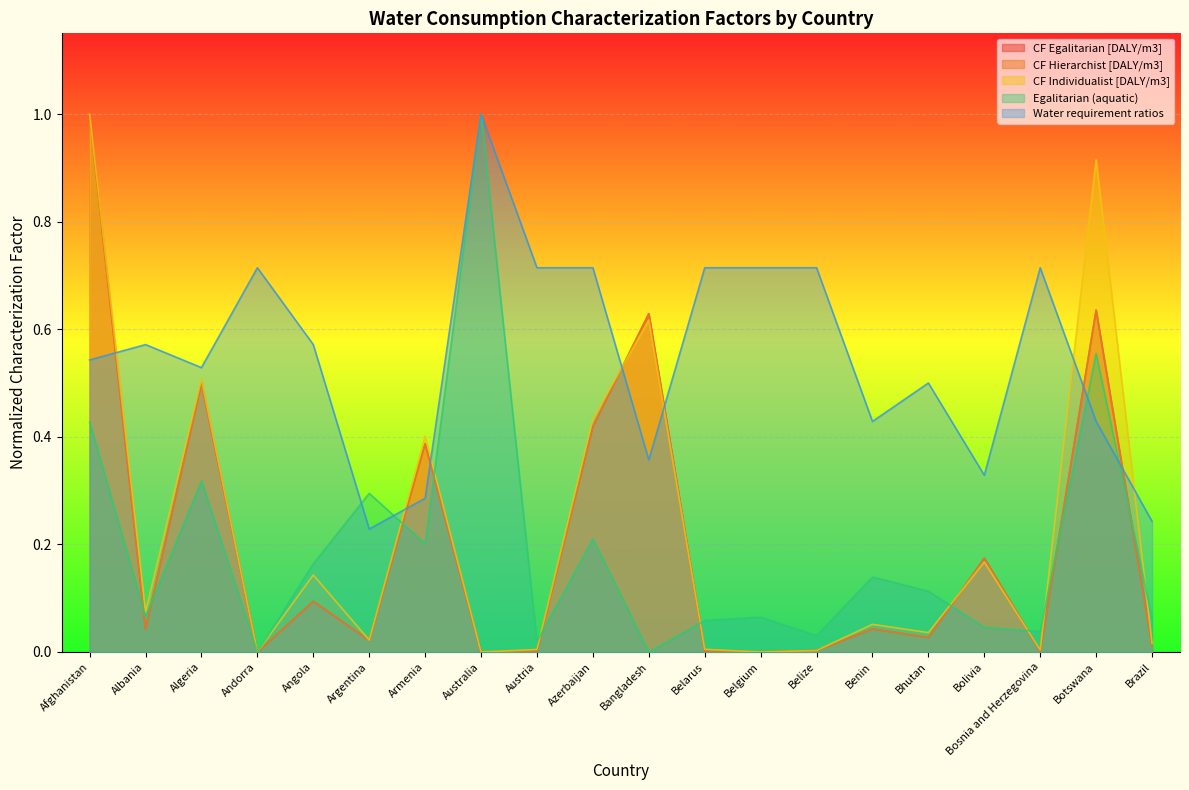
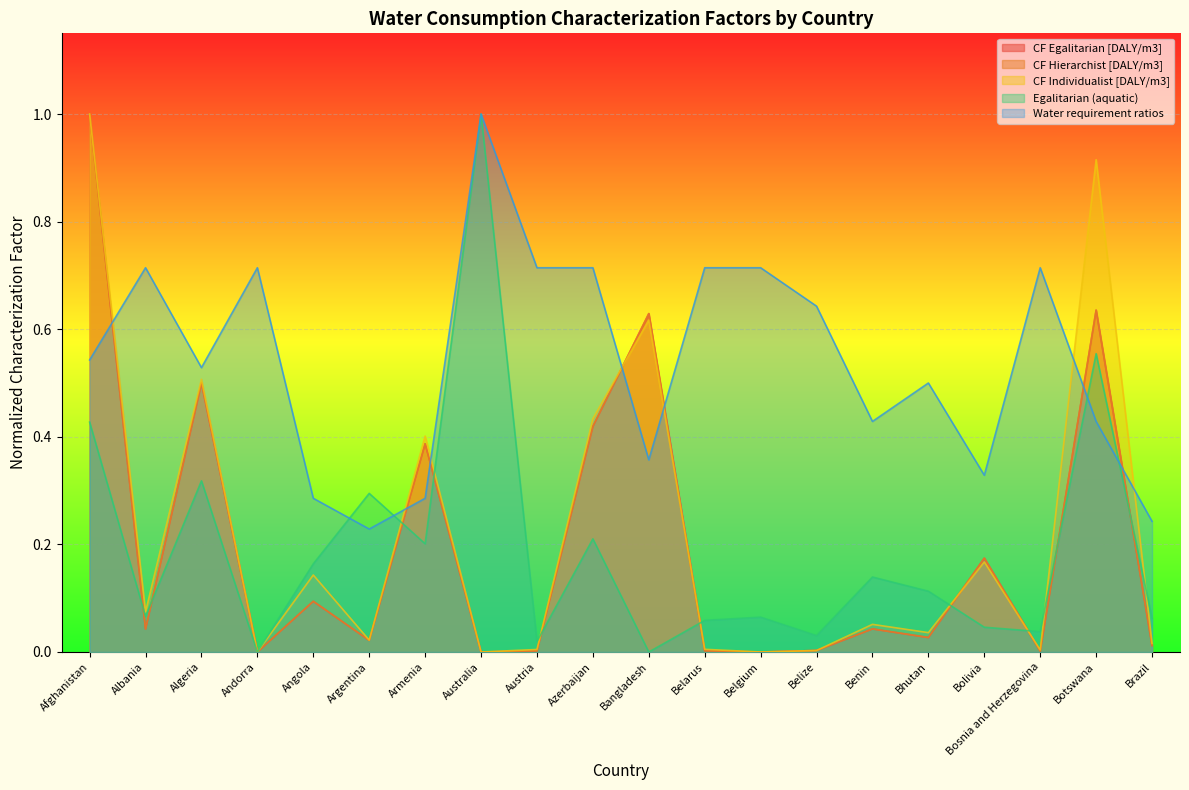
  {
    "Egalitarian (aquatic)": {
      "Afghanistan": 0.43,
      "Albania": 0.07,
      "Algeria": 0.32,
      "Angola": 0.16,
      "Argentina": 0.29,
      "Armenia": 0.20,
      "Austria": 0.02,
      "Azerbaijan": 0.21,
      "Bangladesh": 0.00,
      "Belarus": 0.06,
      "Belgium": 0.06,
      "Belize": 0.03,
      "Benin": 0.14,
      "Bhutan": 0.11,
      "Bolivia": 0.05,
      "Bosnia and Herzegovina": 0.04,
      "Botswana": 0.55,
      "Brazil": 0.06
    },
    "Water requirement ratios": {
      "Afghanistan": 0.54,
-     "Albania": 0.57,
+     "Albania": 0.71,
      "Algeria": 0.53,
      "Andorra": 0.71,
-     "Angola": 0.57,
+     "Angola": 0.29,
      "Argentina": 0.23,
      "Armenia": 0.29,
      "Austria": 0.71,
      "Azerbaijan": 0.71,
      "Bangladesh": 0.36,
      "Belarus": 0.71,
      "Belgium": 0.71,
-     "Belize": 0.71,
+     "Belize": 0.64,
      "Benin": 0.43,
      "Bhutan": 0.50,
      "Bolivia": 0.33,
      "Bosnia and Herzegovina": 0.71,
      "Botswana": 0.43,
      "Brazil": 0.24
    }
  }
